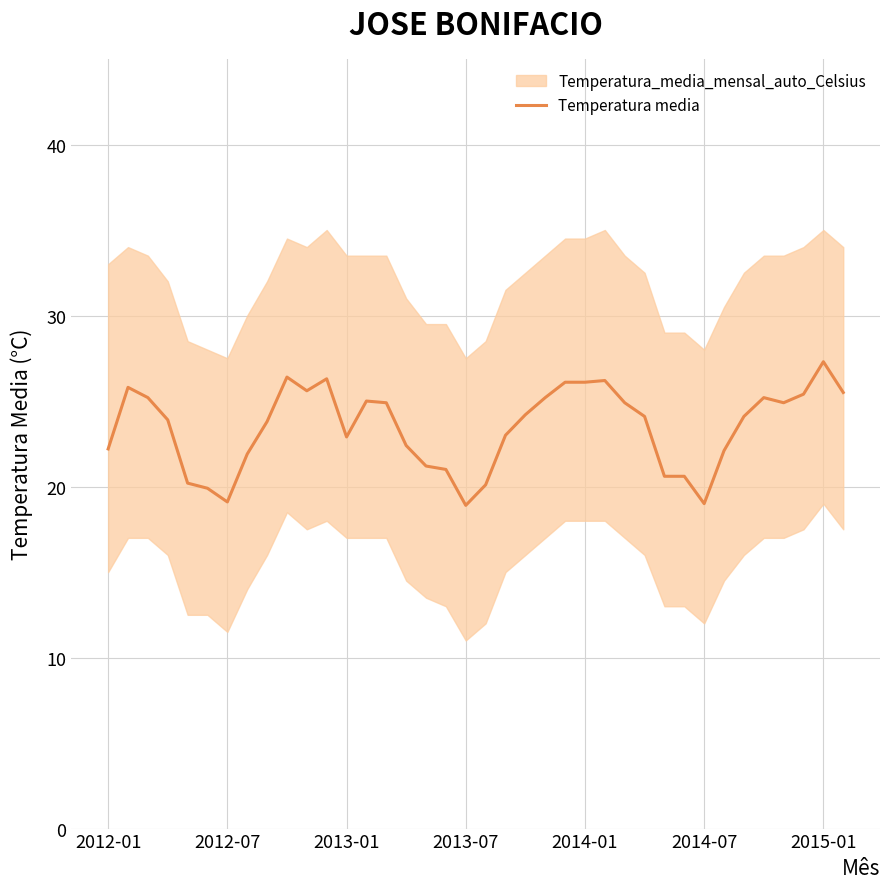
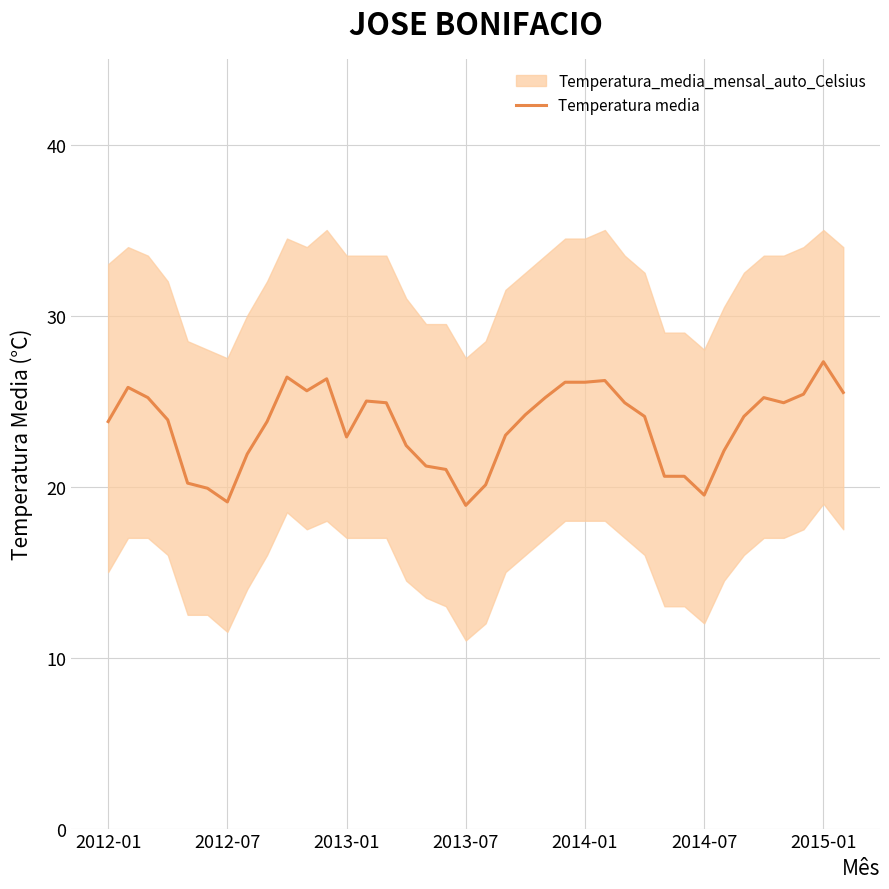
  {
    "Temperatura media": {
-     "2012-01": 22.2,
+     "2012-01": 23.8,
      "2012-07": 19.1,
      "2013-01": 22.9,
      "2013-07": 18.9,
      "2014-01": 26.1,
-     "2014-07": 19.0,
+     "2014-07": 19.5,
      "2015-01": 27.3
    }
  }
